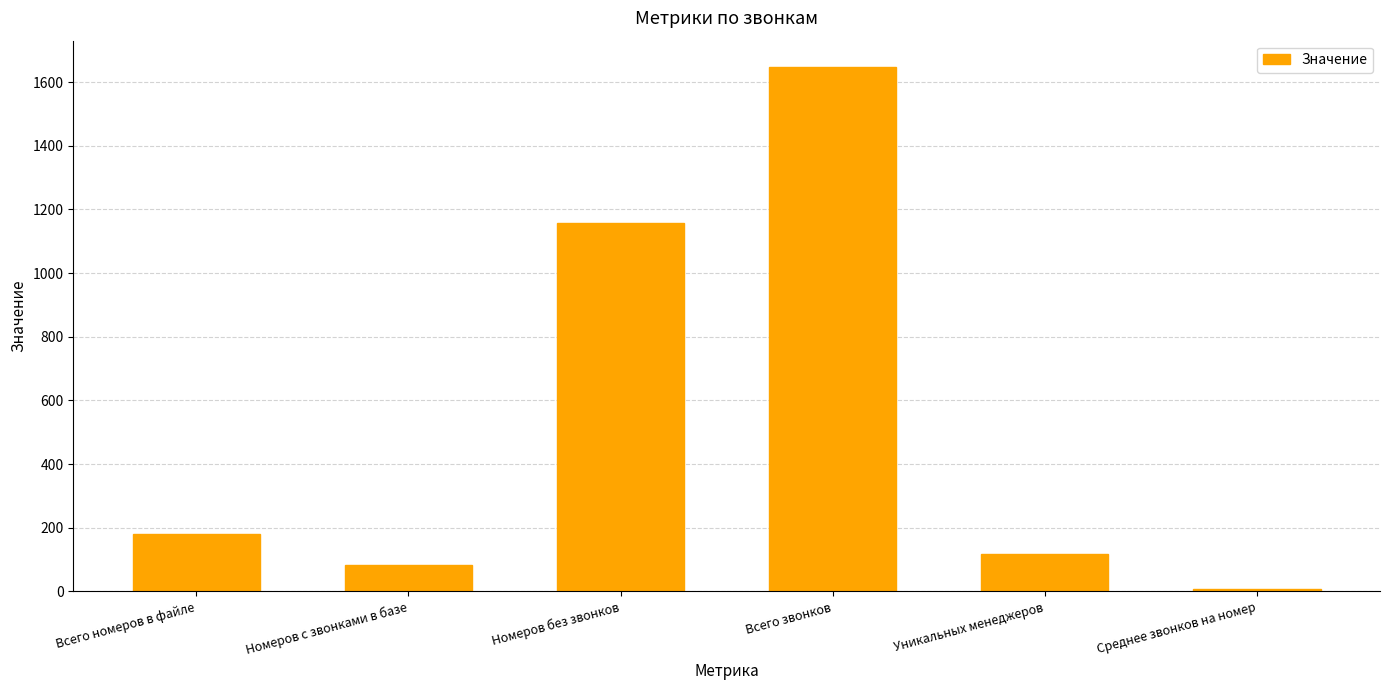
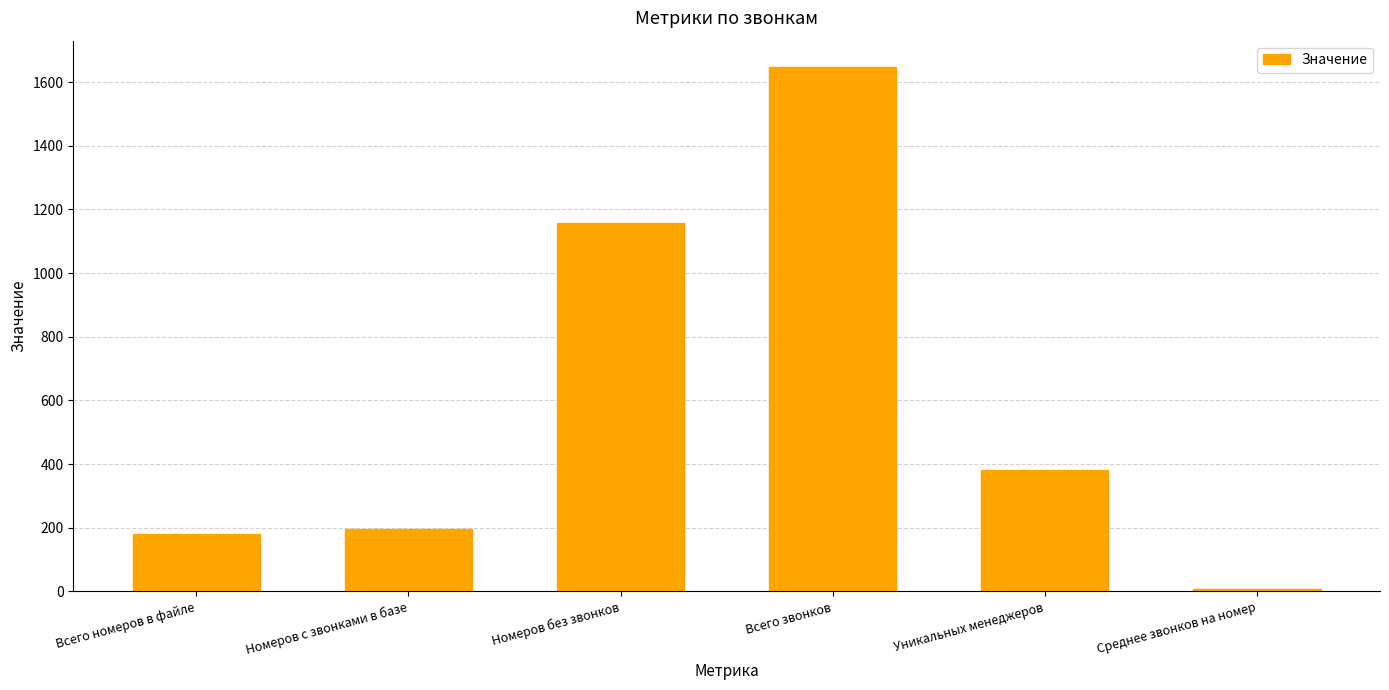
  {
    "Всего номеров в файле": 180,
-   "Номеров с звонками в базе": 80,
+   "Номеров с звонками в базе": 200,
    "Номеров без звонков": 1160,
    "Всего звонков": 1650,
-   "Уникальных менеджеров": 120,
+   "Уникальных менеджеров": 380,
    "Среднее звонков на номер": 10
  }
